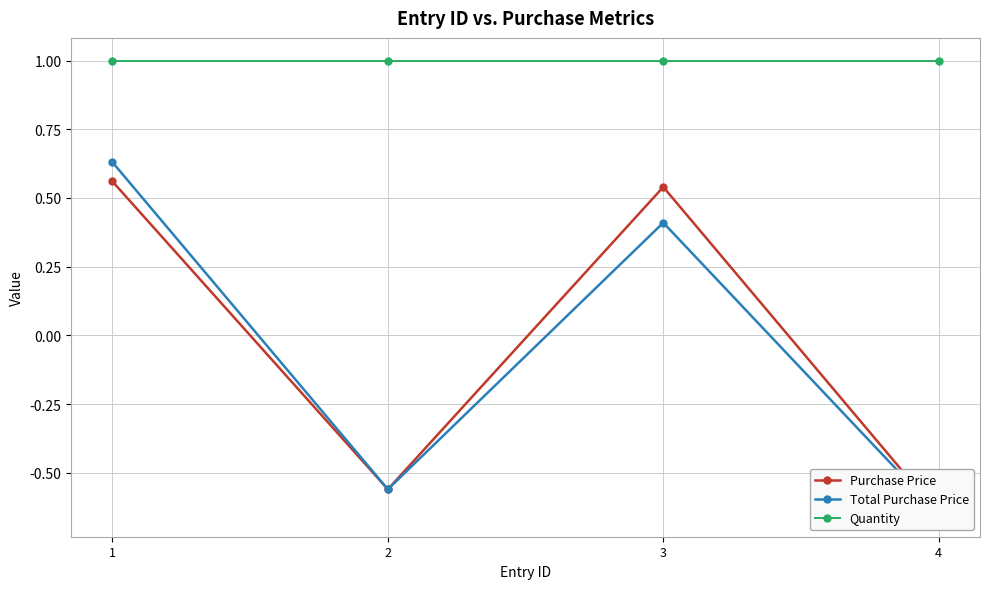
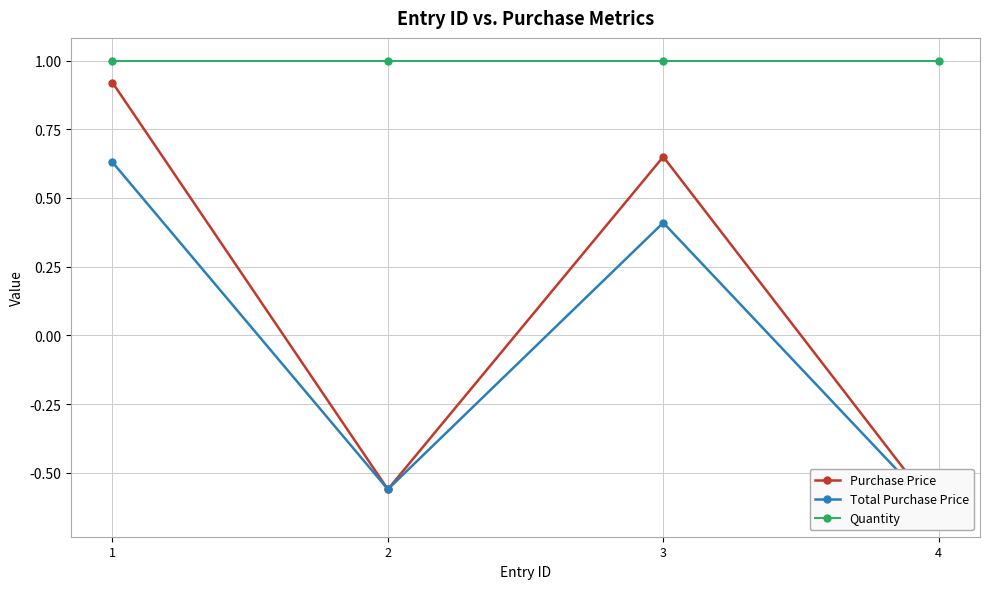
  {
    "Purchase Price": {
-     "1": 0.56,
-     "3": 0.54
+     "1": 0.92,
+     "3": 0.65
    },
    "Total Purchase Price": {
      "1": 0.63,
      "3": 0.41
    },
    "Quantity": {
      "1": 1.00,
      "2": 1.00,
      "3": 1.00,
      "4": 1.00
    }
  }
